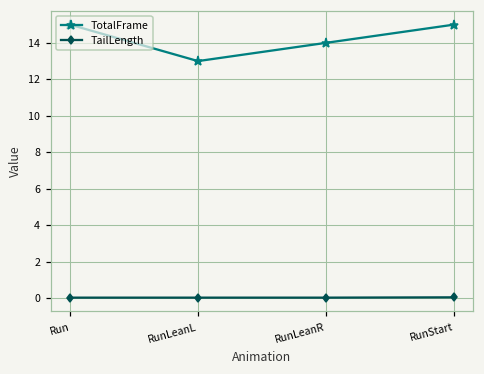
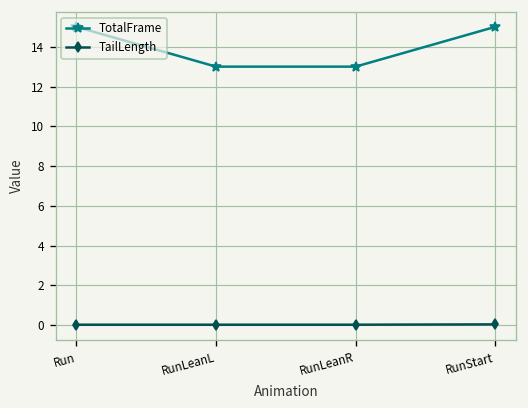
  {
    "TotalFrame": {
      "RunLeanL": 13,
-     "RunLeanR": 14,
+     "RunLeanR": 13,
      "RunStart": 15
    },
    "TailLength": {
      "Run": 0,
      "RunLeanL": 0,
      "RunLeanR": 0,
      "RunStart": 0
    }
  }
